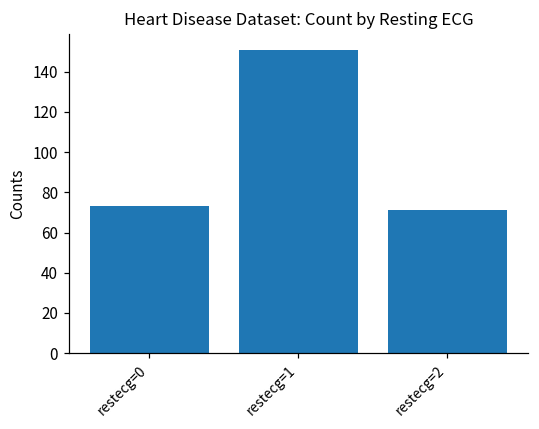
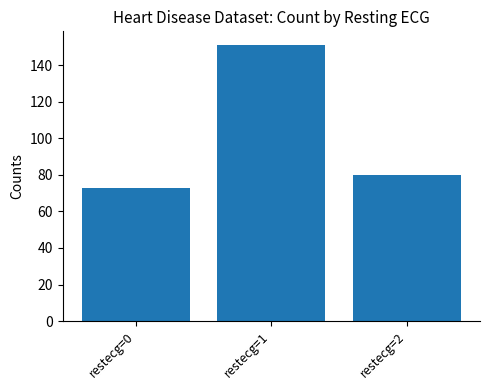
  {
    "restecg=0": 73,
    "restecg=1": 151,
-   "restecg=2": 71
+   "restecg=2": 80
  }
